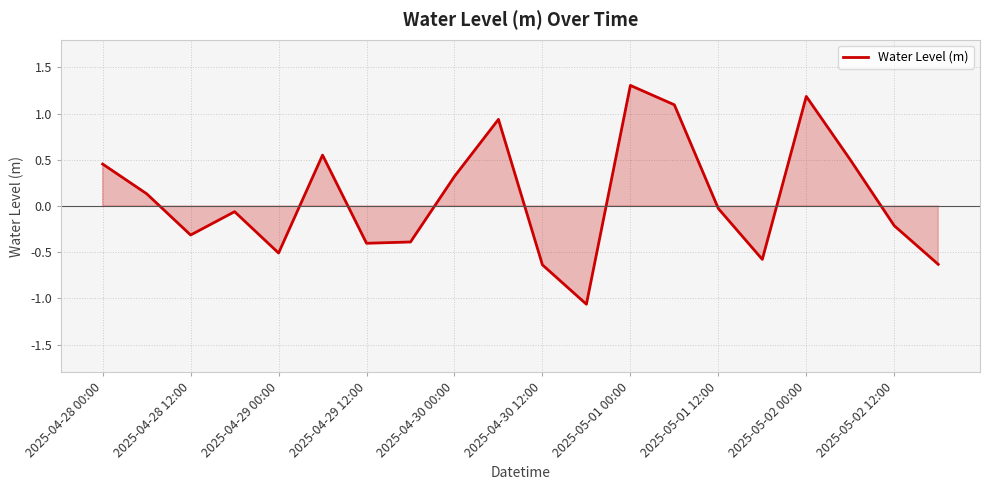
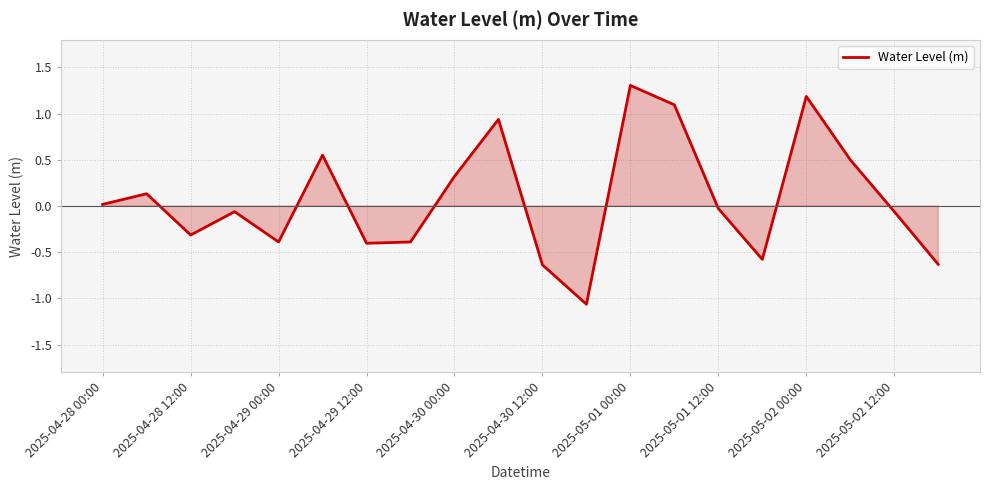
  {
-   "2025-04-28 00:00": 0.5,
+   "2025-04-28 00:00": 0.0,
    "2025-04-28 12:00": -0.3,
-   "2025-04-29 00:00": -0.5,
+   "2025-04-29 00:00": -0.4,
    "2025-04-29 12:00": -0.4,
    "2025-04-30 00:00": 0.3,
    "2025-04-30 12:00": -0.6,
    "2025-05-01 00:00": 1.3,
    "2025-05-01 12:00": 0.0,
    "2025-05-02 00:00": 1.2,
-   "2025-05-02 12:00": -0.2
+   "2025-05-02 12:00": -0.1
  }
